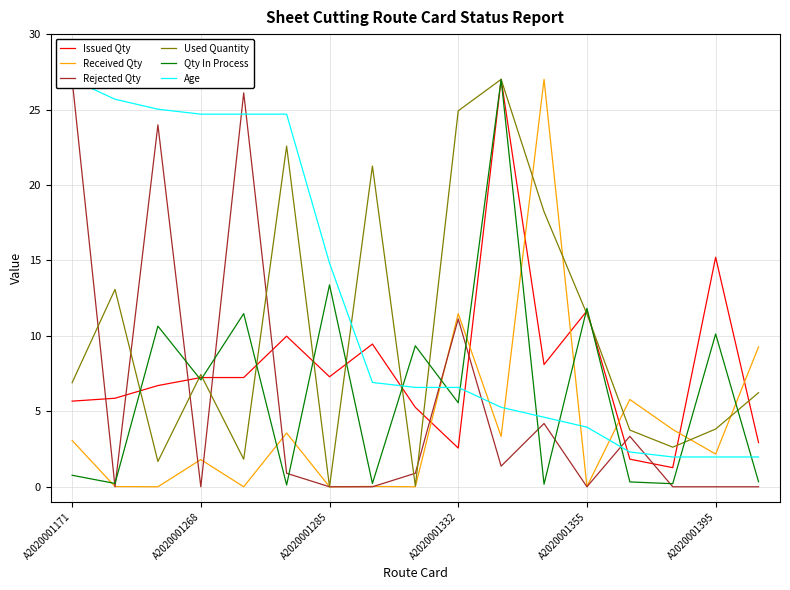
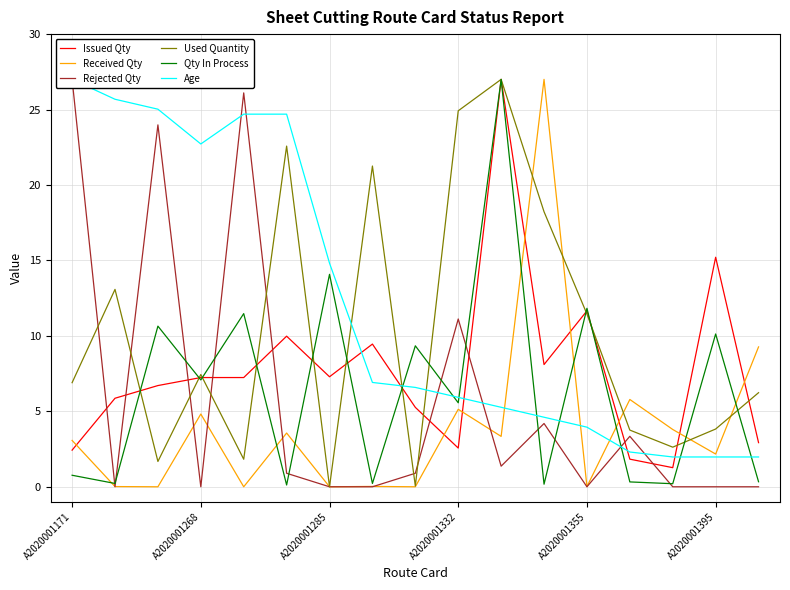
  {
    "Issued Qty": {
-     "A2020001171": 5.7,
+     "A2020001171": 2.4,
      "A2020001285": 7.3,
      "A2020001332": 2.6,
      "A2020001395": 15.2
    },
    "Received Qty": {
      "A2020001171": 3.1,
-     "A2020001268": 1.8,
-     "A2020001332": 11.5,
+     "A2020001268": 4.8,
+     "A2020001332": 5.1,
      "A2020001395": 2.2
    },
    "Rejected Qty": {
      "A2020001268": 0.0,
      "A2020001332": 11.1,
      "A2020001395": 0.0
    },
    "Used Quantity": {
      "A2020001171": 6.9,
      "A2020001268": 7.4,
      "A2020001332": 24.9,
      "A2020001355": 11.4,
      "A2020001395": 3.8
    },
    "Qty In Process": {
      "A2020001171": 0.8,
-     "A2020001285": 13.4,
+     "A2020001285": 14.1,
      "A2020001332": 5.6,
      "A2020001395": 10.1
    },
    "Age": {
-     "A2020001268": 24.7,
+     "A2020001268": 22.7,
      "A2020001285": 14.8,
-     "A2020001332": 6.6,
+     "A2020001332": 5.9,
      "A2020001355": 4.0,
      "A2020001395": 2.0
    }
  }
